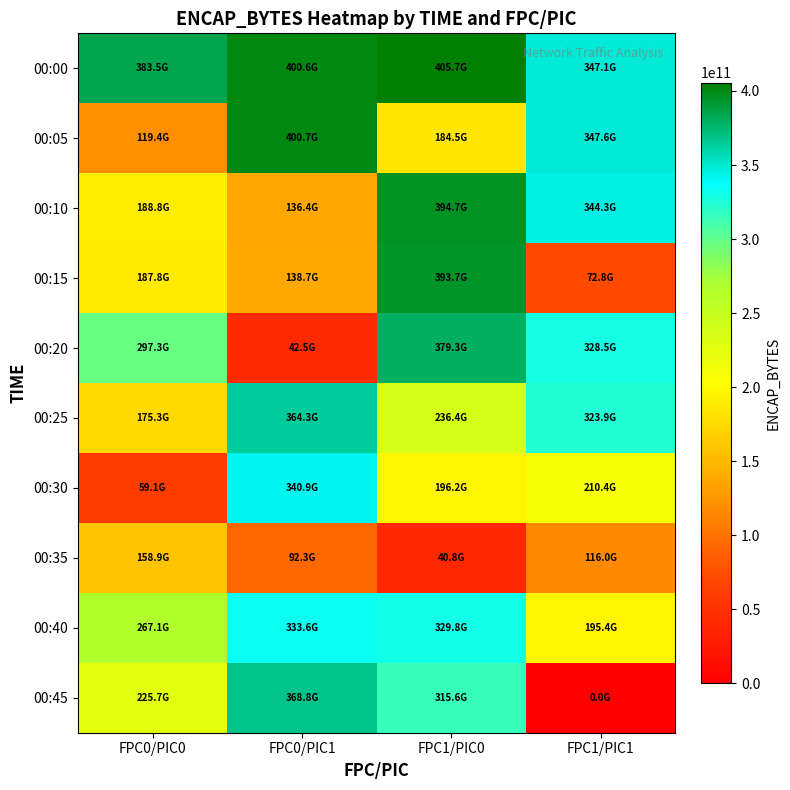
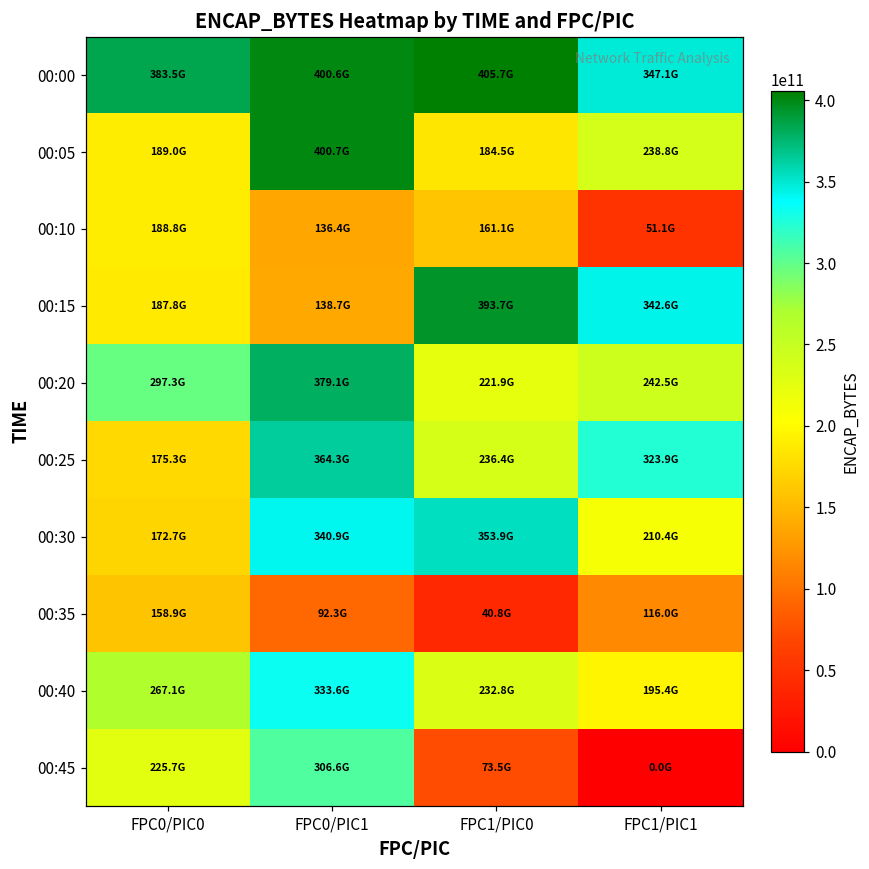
  {
    "00:00": {
      "FPC0/PIC0": "383.5G",
      "FPC0/PIC1": "400.6G",
      "FPC1/PIC0": "405.7G"
    },
    "00:05": {
-     "FPC0/PIC0": "119.4G",
+     "FPC0/PIC0": "189.0G",
      "FPC0/PIC1": "400.7G",
      "FPC1/PIC0": "184.5G",
-     "FPC1/PIC1": "347.6G"
+     "FPC1/PIC1": "238.8G"
    },
    "00:10": {
      "FPC0/PIC0": "188.8G",
      "FPC0/PIC1": "136.4G",
-     "FPC1/PIC0": "394.7G",
-     "FPC1/PIC1": "344.3G"
+     "FPC1/PIC0": "161.1G",
+     "FPC1/PIC1": "51.1G"
    },
    "00:15": {
      "FPC0/PIC0": "187.8G",
      "FPC0/PIC1": "138.7G",
      "FPC1/PIC0": "393.7G",
-     "FPC1/PIC1": "72.8G"
+     "FPC1/PIC1": "342.6G"
    },
    "00:20": {
      "FPC0/PIC0": "297.3G",
-     "FPC0/PIC1": "42.5G",
-     "FPC1/PIC0": "379.3G",
-     "FPC1/PIC1": "328.5G"
+     "FPC0/PIC1": "379.1G",
+     "FPC1/PIC0": "221.9G",
+     "FPC1/PIC1": "242.5G"
    },
    "00:25": {
      "FPC0/PIC0": "175.3G",
      "FPC0/PIC1": "364.3G",
      "FPC1/PIC0": "236.4G",
      "FPC1/PIC1": "323.9G"
    },
    "00:30": {
-     "FPC0/PIC0": "59.1G",
+     "FPC0/PIC0": "172.7G",
      "FPC0/PIC1": "340.9G",
-     "FPC1/PIC0": "196.2G",
+     "FPC1/PIC0": "353.9G",
      "FPC1/PIC1": "210.4G"
    },
    "00:35": {
      "FPC0/PIC0": "158.9G",
      "FPC0/PIC1": "92.3G",
      "FPC1/PIC0": "40.8G",
      "FPC1/PIC1": "116.0G"
    },
    "00:40": {
      "FPC0/PIC0": "267.1G",
      "FPC0/PIC1": "333.6G",
-     "FPC1/PIC0": "329.8G",
+     "FPC1/PIC0": "232.8G",
      "FPC1/PIC1": "195.4G"
    },
    "00:45": {
      "FPC0/PIC0": "225.7G",
-     "FPC0/PIC1": "368.8G",
-     "FPC1/PIC0": "315.6G",
+     "FPC0/PIC1": "306.6G",
+     "FPC1/PIC0": "73.5G",
      "FPC1/PIC1": "0.0G"
    }
  }
